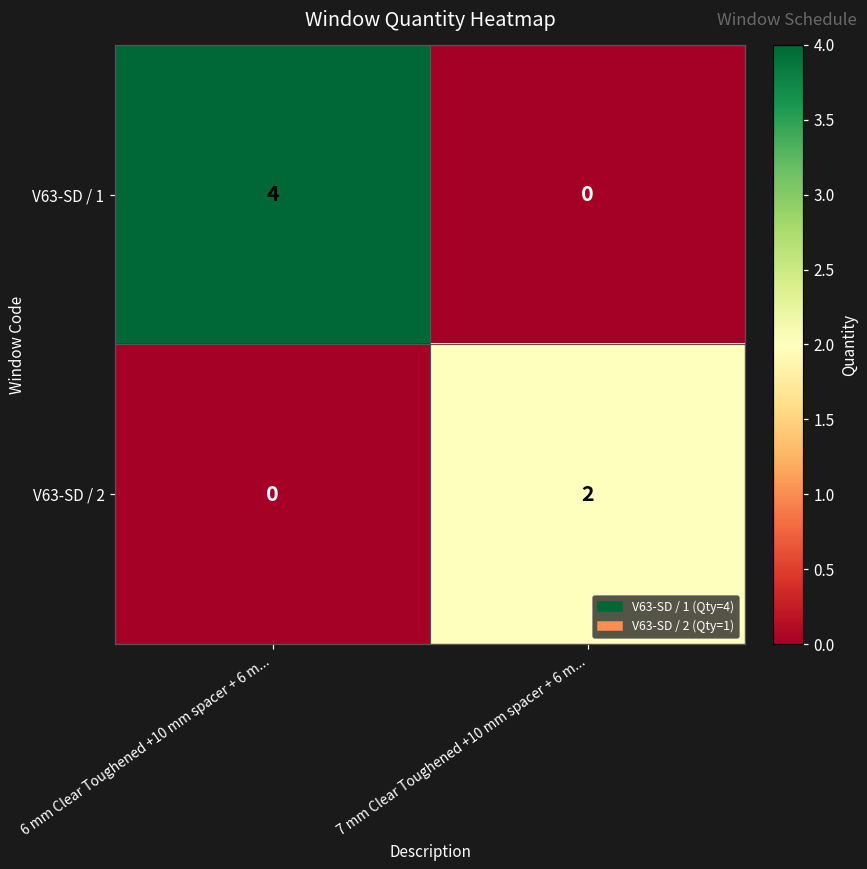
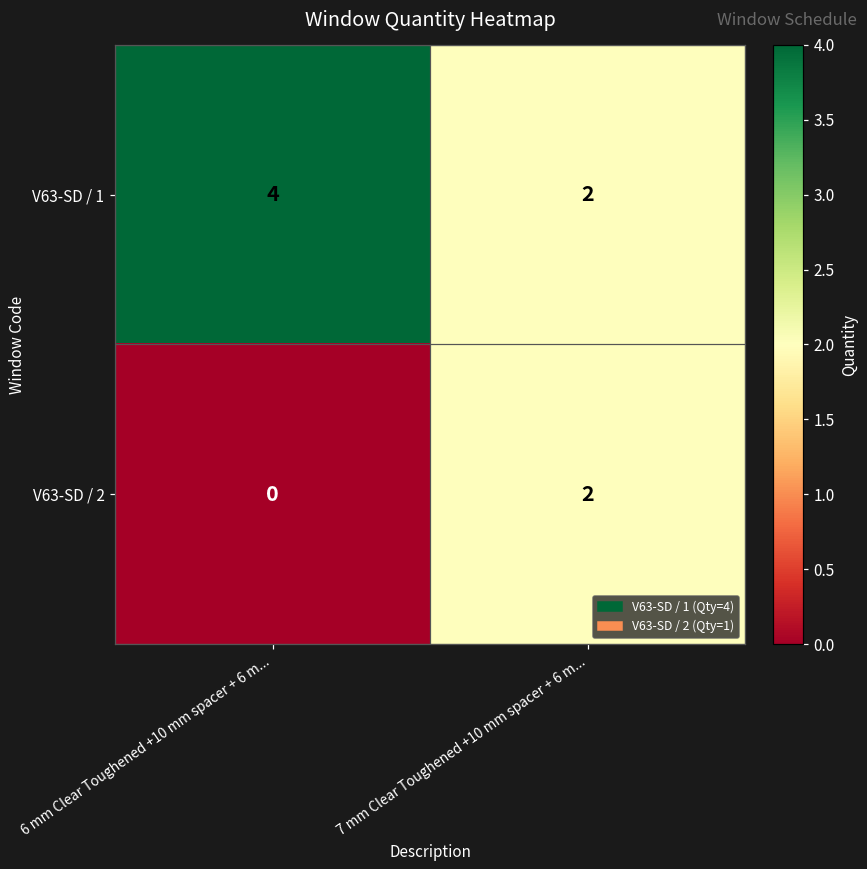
  {
    "V63-SD / 1": {
      "6 mm Clear Toughened +10 mm spacer + 6 m...": 4,
-     "7 mm Clear Toughened +10 mm spacer + 6 m...": 0
+     "7 mm Clear Toughened +10 mm spacer + 6 m...": 2
    },
    "V63-SD / 2": {
      "6 mm Clear Toughened +10 mm spacer + 6 m...": 0,
      "7 mm Clear Toughened +10 mm spacer + 6 m...": 2
    }
  }
